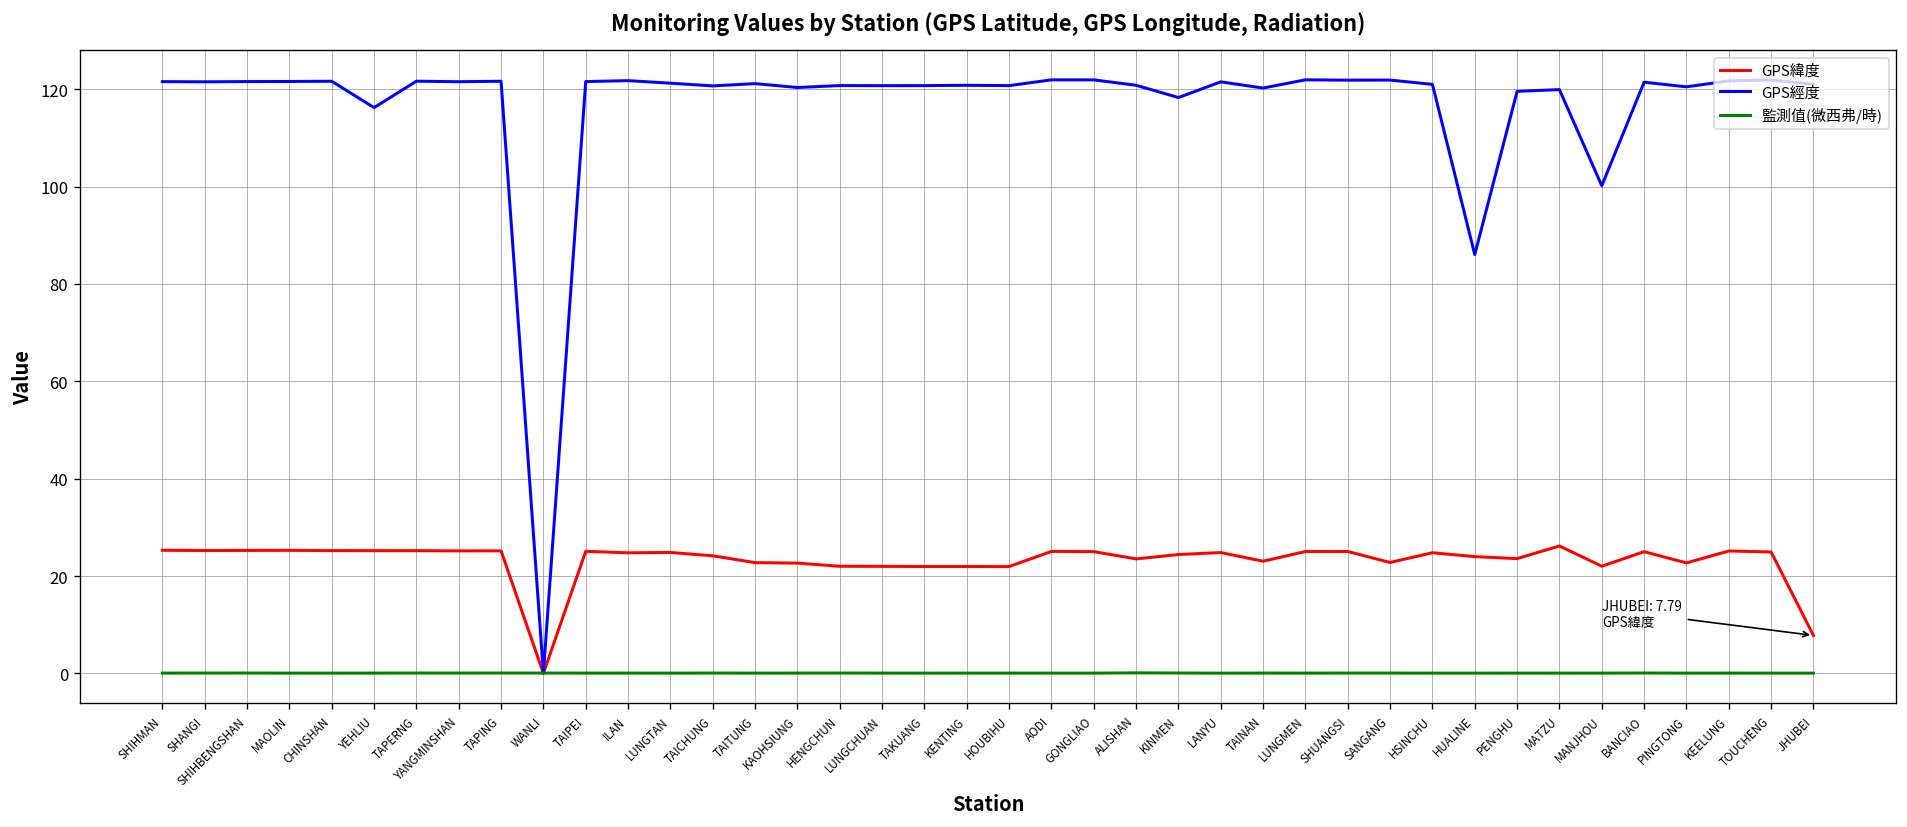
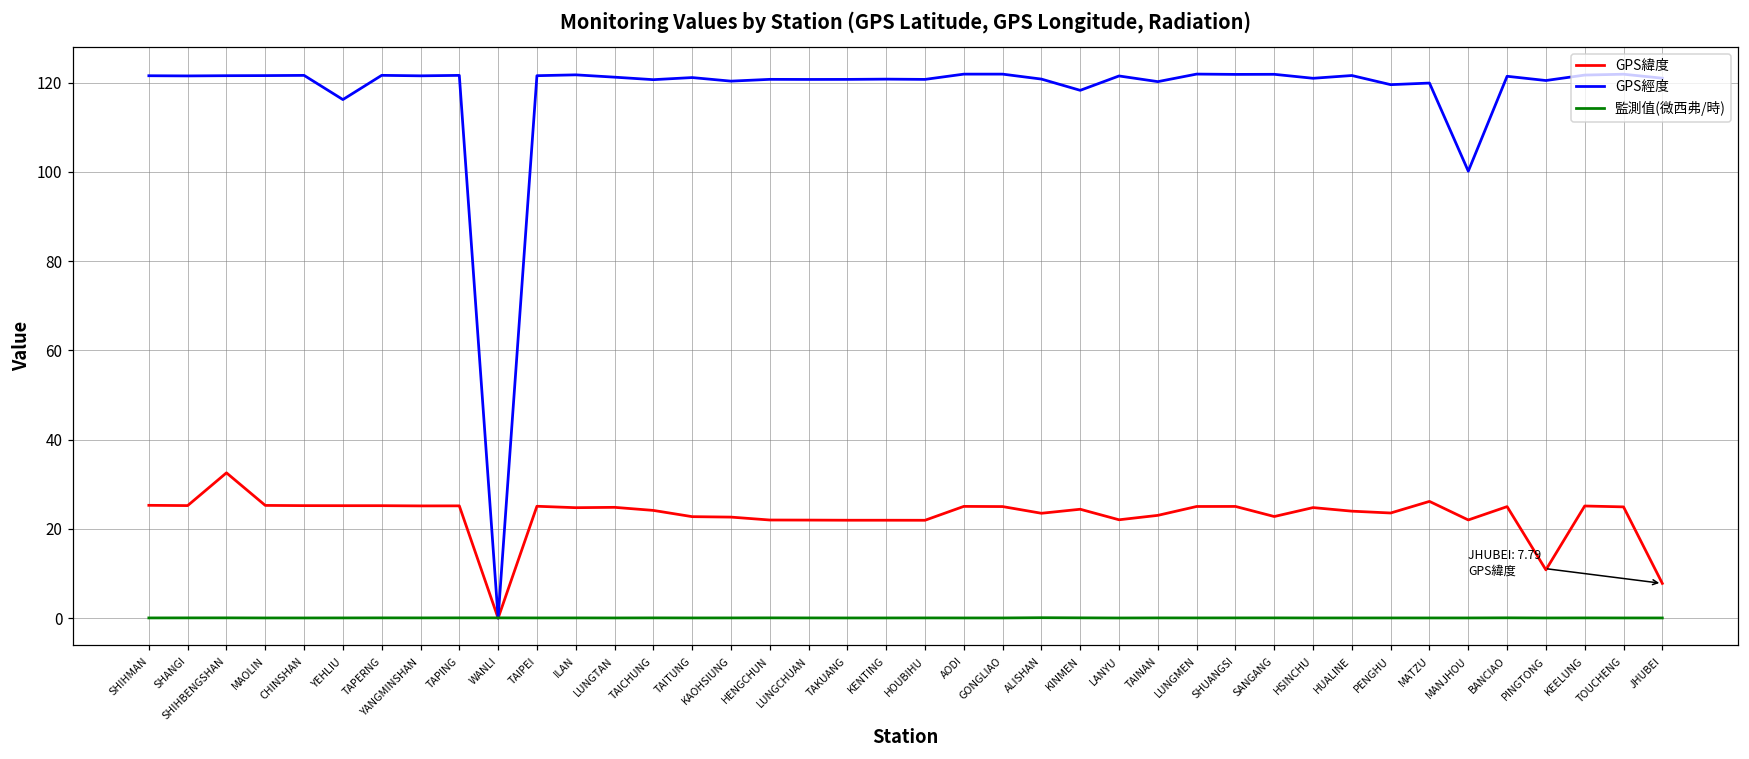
  {
    "GPS緯度": {
      "SHIHMAN": 25,
      "SHANGI": 25,
-     "SHIHBENGSHAN": 25,
+     "SHIHBENGSHAN": 33,
      "MAOLIN": 25,
      "CHINSHAN": 25,
      "YEHLIU": 25,
      "TAPERNG": 25,
      "YANGMINSHAN": 25,
      "TAPING": 25,
      "TAIPEI": 25,
      "ILAN": 25,
      "LUNGTAN": 25,
      "TAICHUNG": 24,
      "TAITUNG": 23,
      "KAOHSIUNG": 23,
      "HENGCHUN": 22,
      "LUNGCHUAN": 22,
      "TAKUANG": 22,
      "KENTING": 22,
      "HOUBIHU": 22,
      "AODI": 25,
      "GONGLIAO": 25,
      "ALISHAN": 24,
      "KINMEN": 24,
-     "LANYU": 25,
+     "LANYU": 22,
      "TAINAN": 23,
      "LUNGMEN": 25,
      "SHUANGSI": 25,
      "SANGANG": 23,
      "HSINCHU": 25,
      "HUALINE": 24,
      "PENGHU": 24,
      "MATZU": 26,
      "MANJHOU": 22,
      "BANCIAO": 25,
-     "PINGTONG": 23,
+     "PINGTONG": 11,
      "KEELUNG": 25,
      "TOUCHENG": 25
    },
    "GPS經度": {
      "SHIHMAN": 122,
      "SHANGI": 122,
      "SHIHBENGSHAN": 122,
      "MAOLIN": 122,
      "CHINSHAN": 122,
      "YEHLIU": 116,
      "TAPERNG": 122,
      "YANGMINSHAN": 122,
      "TAPING": 122,
      "TAIPEI": 122,
      "ILAN": 122,
      "LUNGTAN": 121,
      "TAICHUNG": 121,
      "TAITUNG": 121,
      "KAOHSIUNG": 120,
      "HENGCHUN": 121,
      "LUNGCHUAN": 121,
      "TAKUANG": 121,
      "KENTING": 121,
      "HOUBIHU": 121,
      "AODI": 122,
      "GONGLIAO": 122,
      "ALISHAN": 121,
      "KINMEN": 118,
      "LANYU": 122,
      "TAINAN": 120,
      "LUNGMEN": 122,
      "SHUANGSI": 122,
      "SANGANG": 122,
      "HSINCHU": 121,
-     "HUALINE": 86,
+     "HUALINE": 122,
      "PENGHU": 120,
      "MATZU": 120,
      "MANJHOU": 100,
      "BANCIAO": 121,
      "PINGTONG": 120
    },
    "監測值(微西弗/時)": {
      "SHIHMAN": 0,
      "SHANGI": 0,
      "SHIHBENGSHAN": 0,
      "MAOLIN": 0,
      "CHINSHAN": 0,
      "YEHLIU": 0,
      "TAPERNG": 0,
      "YANGMINSHAN": 0,
      "TAPING": 0,
      "TAIPEI": 0,
      "ILAN": 0,
      "LUNGTAN": 0,
      "TAICHUNG": 0,
      "TAITUNG": 0,
      "KAOHSIUNG": 0,
      "HENGCHUN": 0,
      "LUNGCHUAN": 0,
      "TAKUANG": 0,
      "KENTING": 0,
      "HOUBIHU": 0,
      "AODI": 0,
      "GONGLIAO": 0,
      "ALISHAN": 0,
      "KINMEN": 0,
      "LANYU": 0,
      "TAINAN": 0,
      "LUNGMEN": 0,
      "SHUANGSI": 0,
      "SANGANG": 0,
      "HSINCHU": 0,
      "HUALINE": 0,
      "PENGHU": 0,
      "MATZU": 0,
      "MANJHOU": 0,
      "BANCIAO": 0,
      "PINGTONG": 0,
      "KEELUNG": 0,
      "TOUCHENG": 0,
      "JHUBEI": 0
    }
  }
